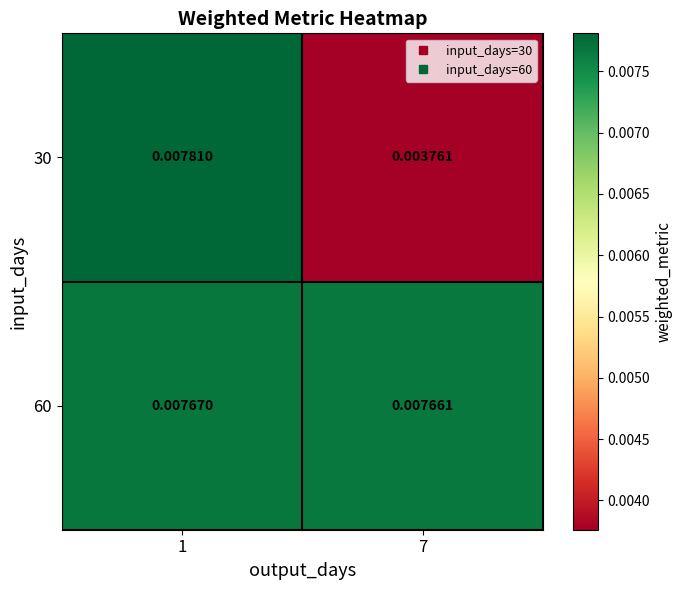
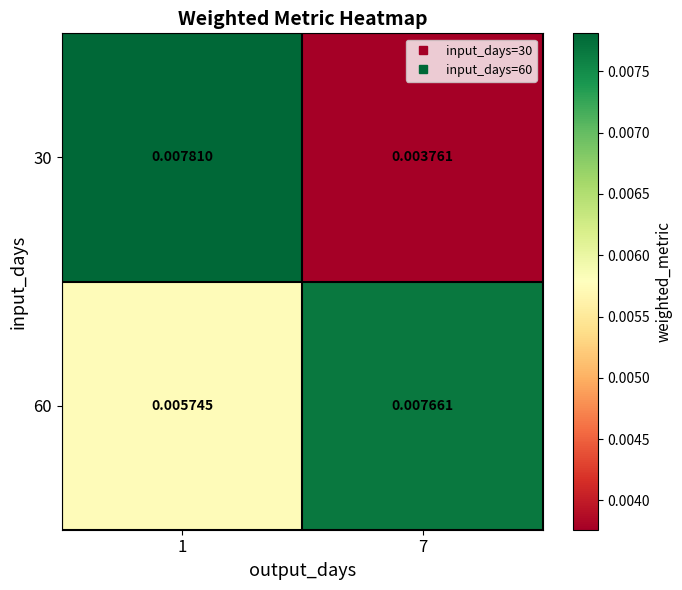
  {
    "30": {
      "1": 0.007810,
      "7": 0.003761
    },
    "60": {
-     "1": 0.007670,
+     "1": 0.005745,
      "7": 0.007661
    }
  }
